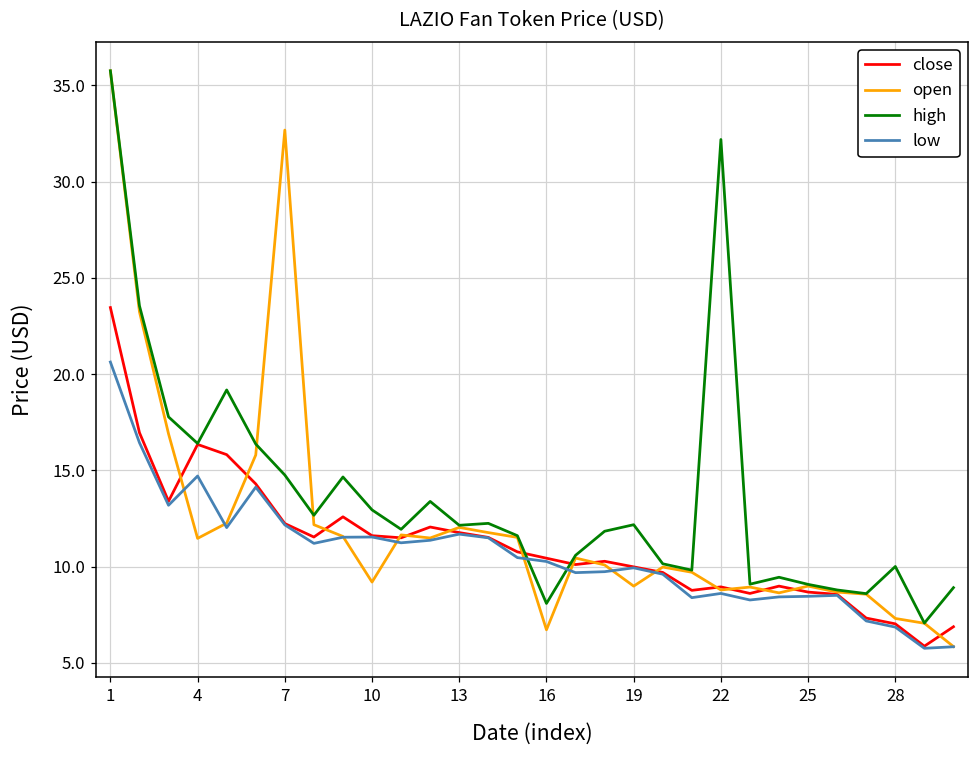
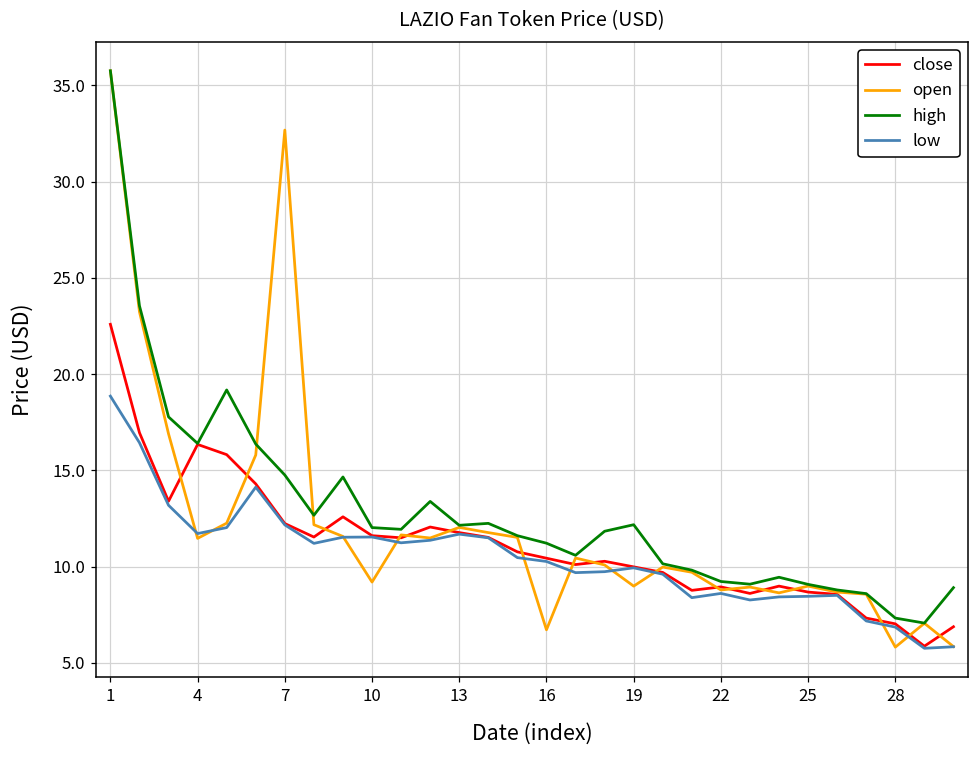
  {
    "close": {
-     "1": 23.5,
+     "1": 22.6,
      "16": 10.4,
      "22": 9.0,
      "25": 8.7,
      "28": 7.0
    },
    "open": {
      "4": 11.5,
      "7": 32.7,
      "10": 9.2,
      "16": 6.7,
      "19": 9.0,
      "22": 8.8,
-     "28": 7.3
+     "28": 5.8
    },
    "high": {
      "7": 14.8,
-     "10": 13.0,
-     "16": 8.1,
+     "10": 12.0,
+     "16": 11.2,
      "19": 12.2,
-     "22": 32.2,
-     "28": 10.0
+     "22": 9.2,
+     "28": 7.3
    },
    "low": {
-     "1": 20.6,
-     "4": 14.7,
+     "1": 18.9,
+     "4": 11.7,
      "16": 10.3,
      "22": 8.6,
      "25": 8.5,
      "28": 6.9
    }
  }
